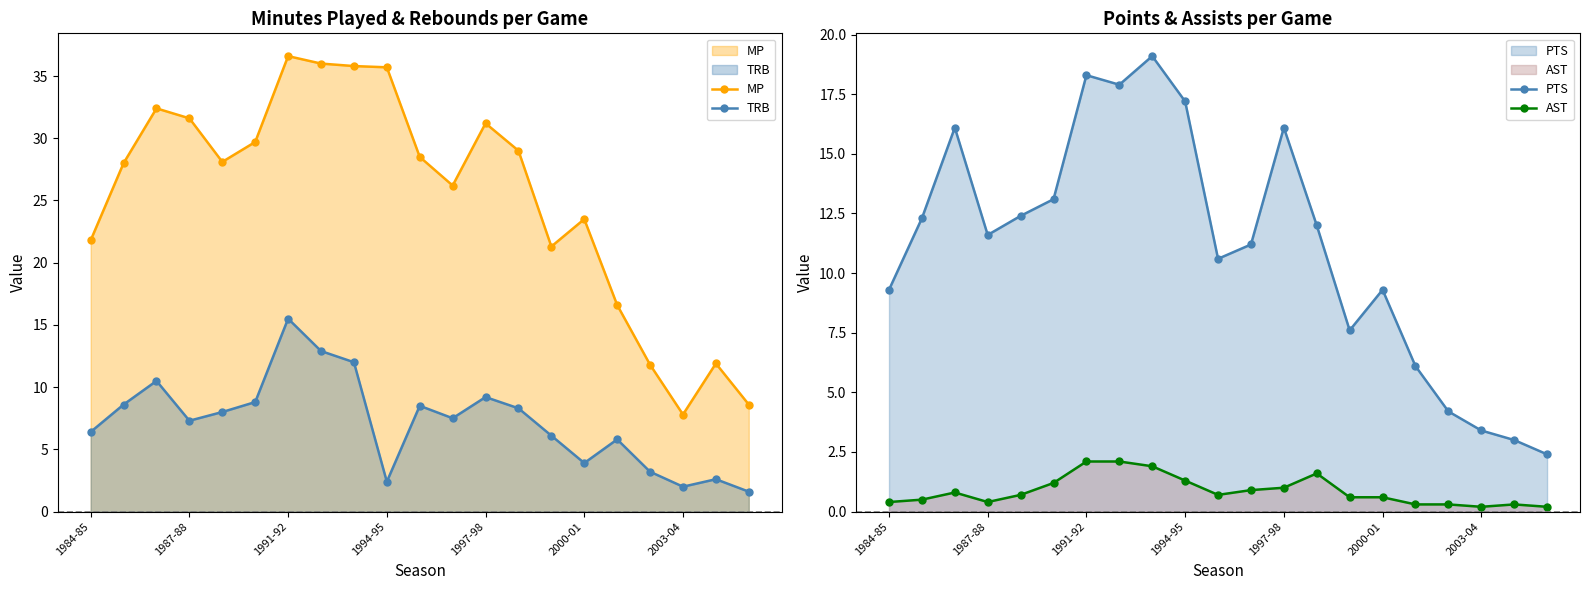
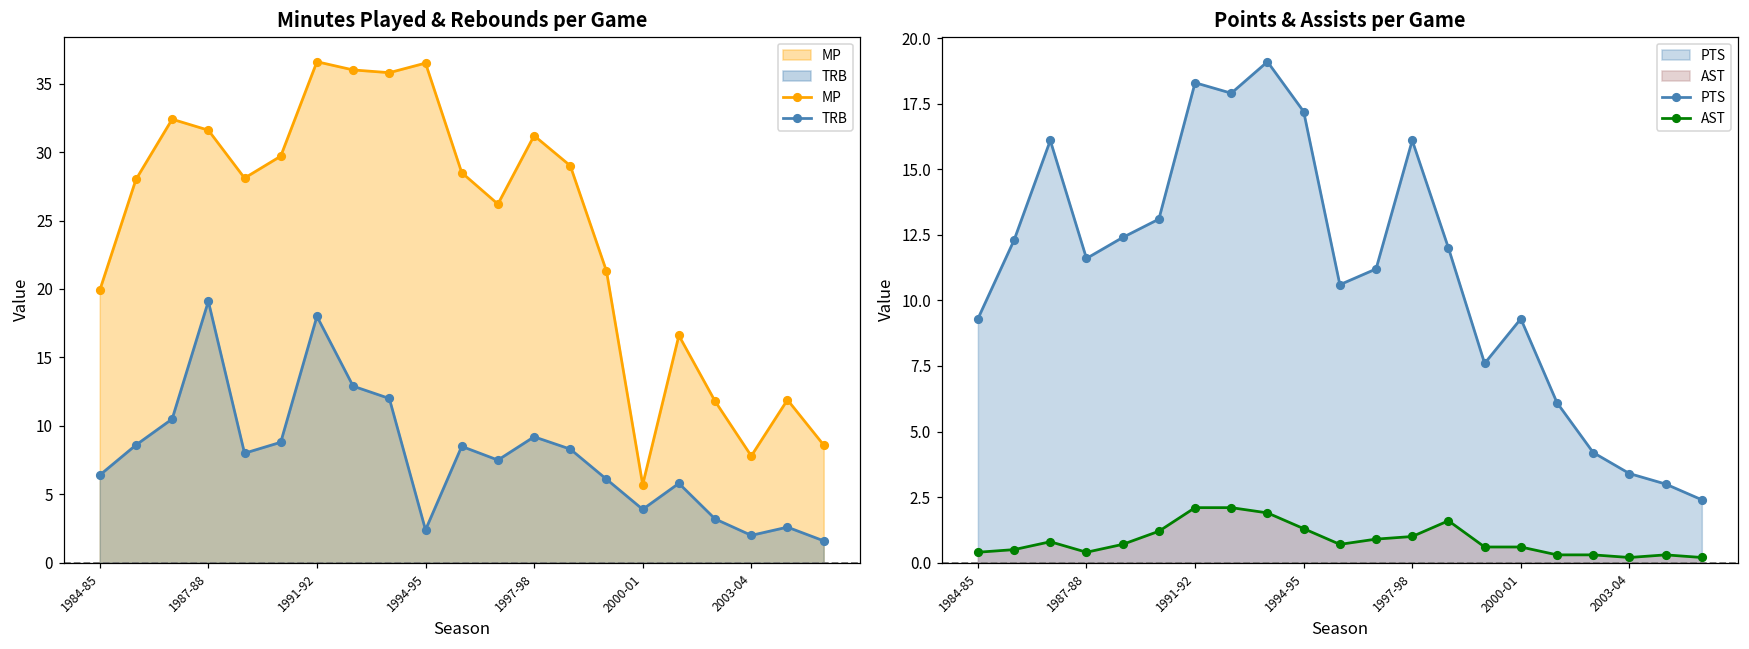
  {
    "Minutes Played & Rebounds per Game": {
      "MP": {
-       "1984-85": 21.8,
+       "1984-85": 19.9,
        "1987-88": 31.6,
        "1991-92": 36.6,
-       "1994-95": 35.7,
+       "1994-95": 36.5,
        "1997-98": 31.2,
-       "2000-01": 23.5,
+       "2000-01": 5.7,
        "2003-04": 7.8
      },
      "TRB": {
        "1984-85": 6.4,
-       "1987-88": 7.3,
-       "1991-92": 15.5,
+       "1987-88": 19.1,
+       "1991-92": 18.0,
        "1994-95": 2.4,
        "1997-98": 9.2,
        "2000-01": 3.9,
        "2003-04": 2.0
      }
    }
  }
